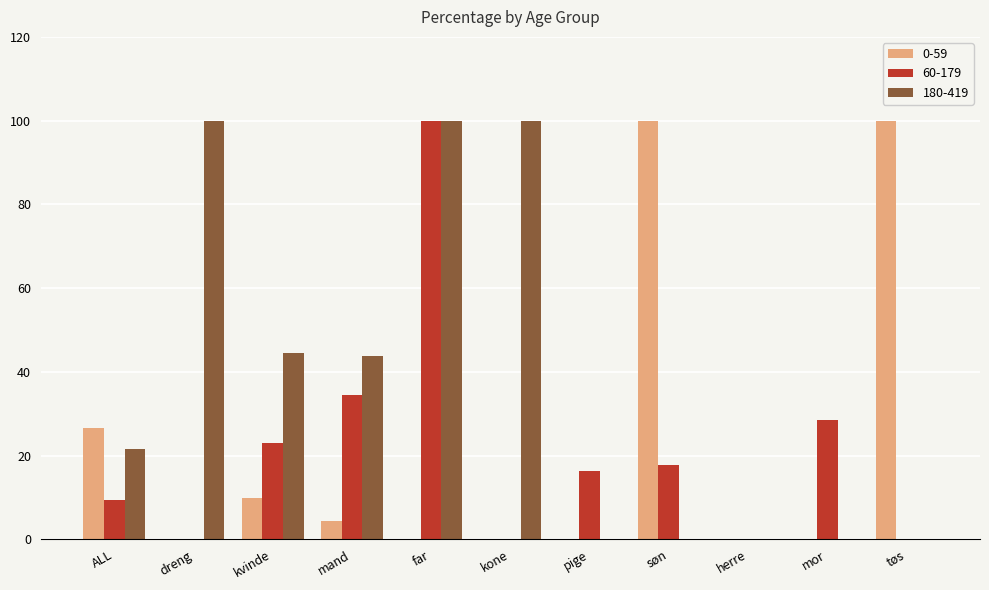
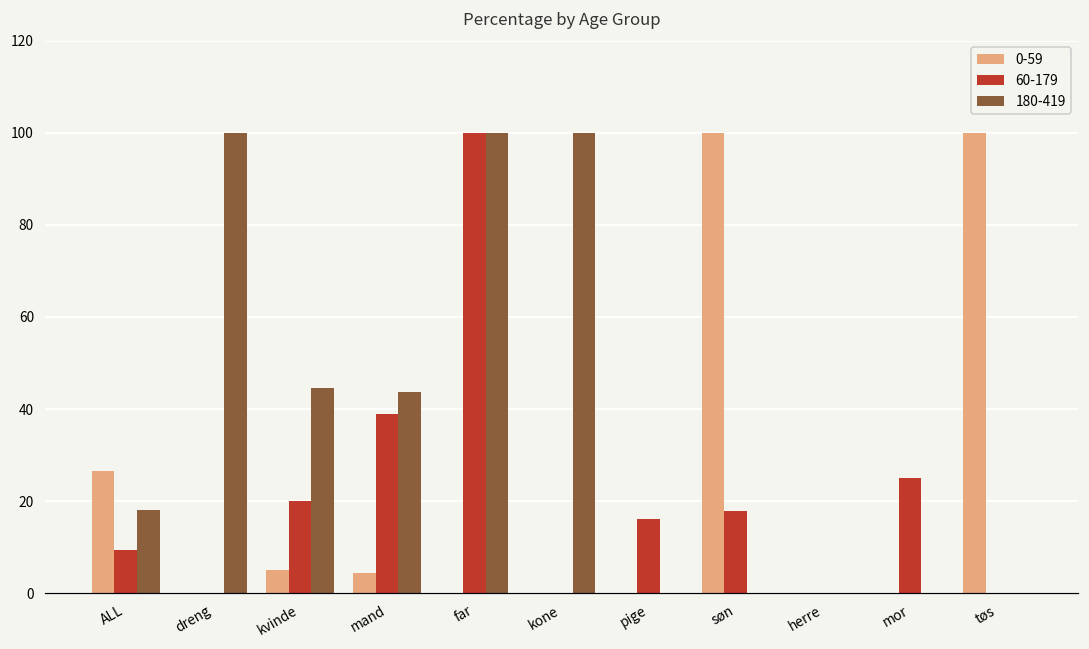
  {
    "0-59": {
      "ALL": 27,
      "dreng": 0,
-     "kvinde": 10,
+     "kvinde": 5,
      "mand": 4,
      "far": 0,
      "kone": 0,
      "pige": 0,
      "søn": 100,
      "herre": 0,
      "mor": 0,
      "tøs": 100
    },
    "60-179": {
      "ALL": 10,
      "dreng": 0,
-     "kvinde": 23,
-     "mand": 35,
+     "kvinde": 20,
+     "mand": 39,
      "far": 100,
      "kone": 0,
      "pige": 16,
      "søn": 18,
      "herre": 0,
-     "mor": 29,
+     "mor": 25,
      "tøs": 0
    },
    "180-419": {
-     "ALL": 22,
+     "ALL": 18,
      "dreng": 100,
      "kvinde": 45,
      "mand": 44,
      "far": 100,
      "kone": 100,
      "pige": 0,
      "søn": 0,
      "herre": 0,
      "mor": 0,
      "tøs": 0
    }
  }
